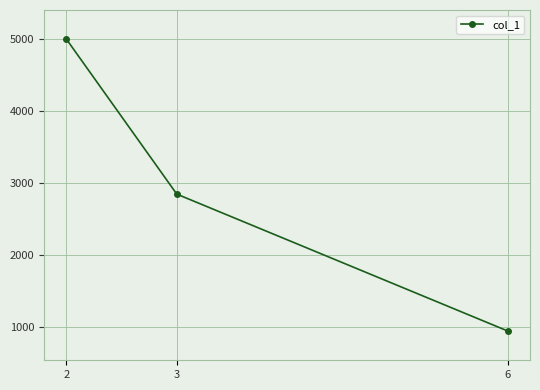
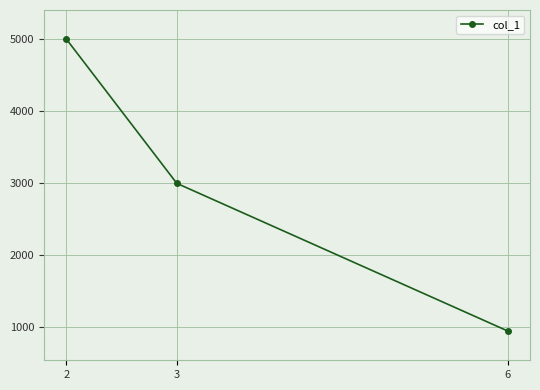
  {
    "2": 5000,
-   "3": 2900,
+   "3": 3000,
    "6": 1000
  }
